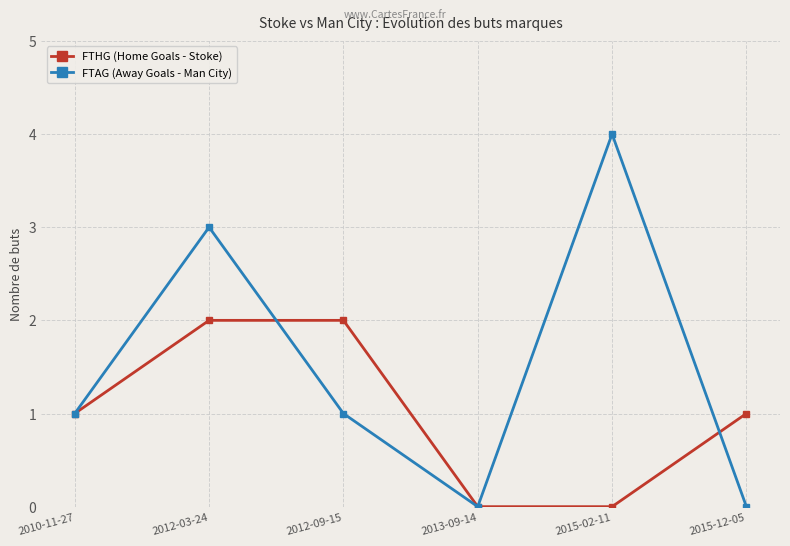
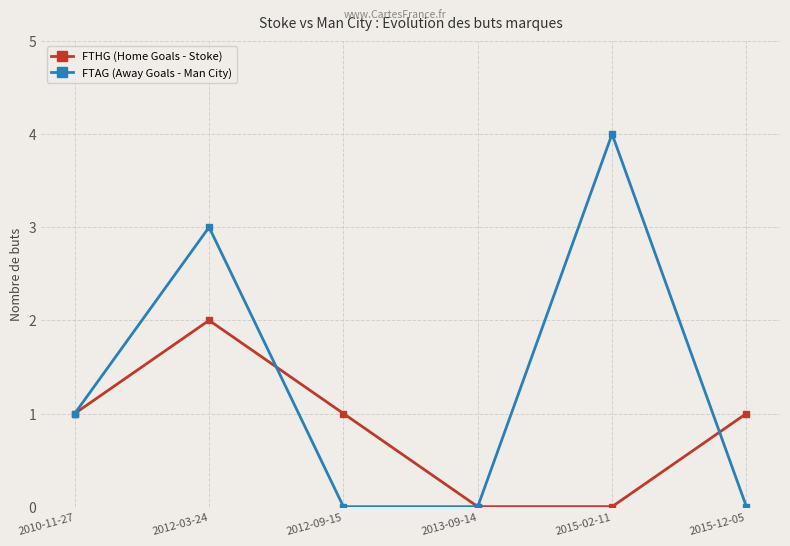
  {
    "FTHG (Home Goals - Stoke)": {
      "2012-03-24": 2,
-     "2012-09-15": 2,
+     "2012-09-15": 1,
      "2015-02-11": 0,
      "2015-12-05": 1
    },
    "FTAG (Away Goals - Man City)": {
      "2012-03-24": 3,
-     "2012-09-15": 1,
+     "2012-09-15": 0,
      "2015-02-11": 4,
      "2015-12-05": 0
    }
  }
